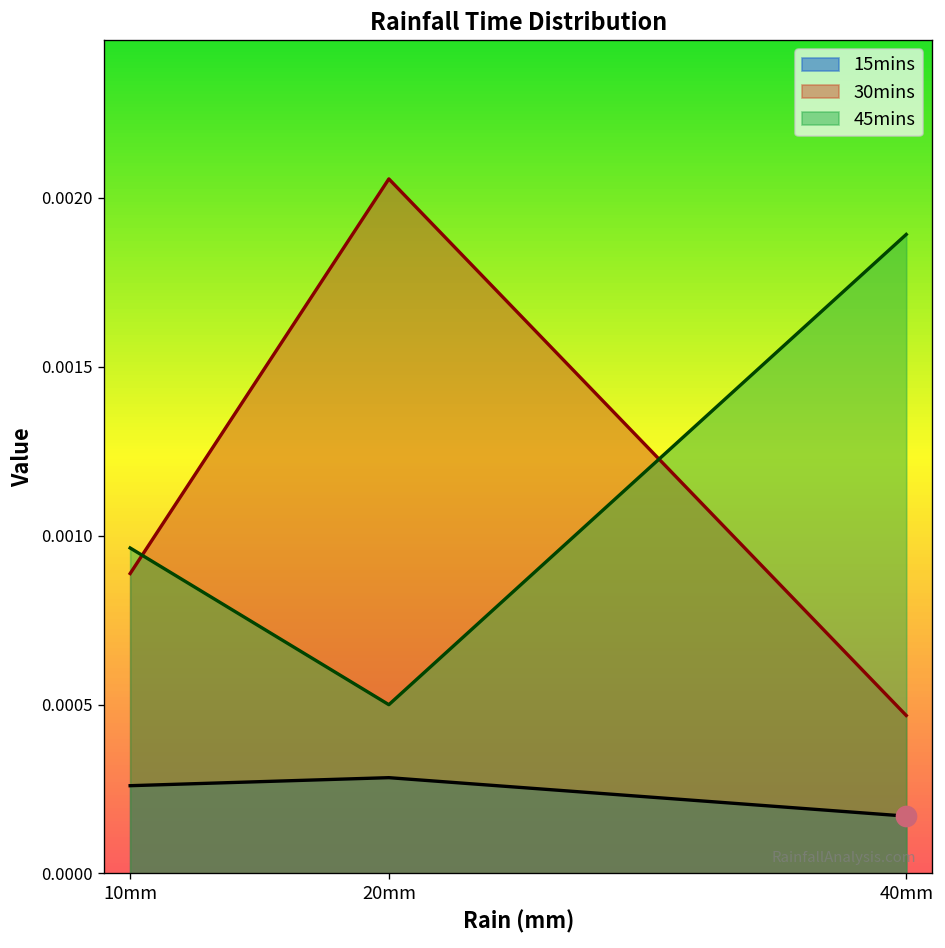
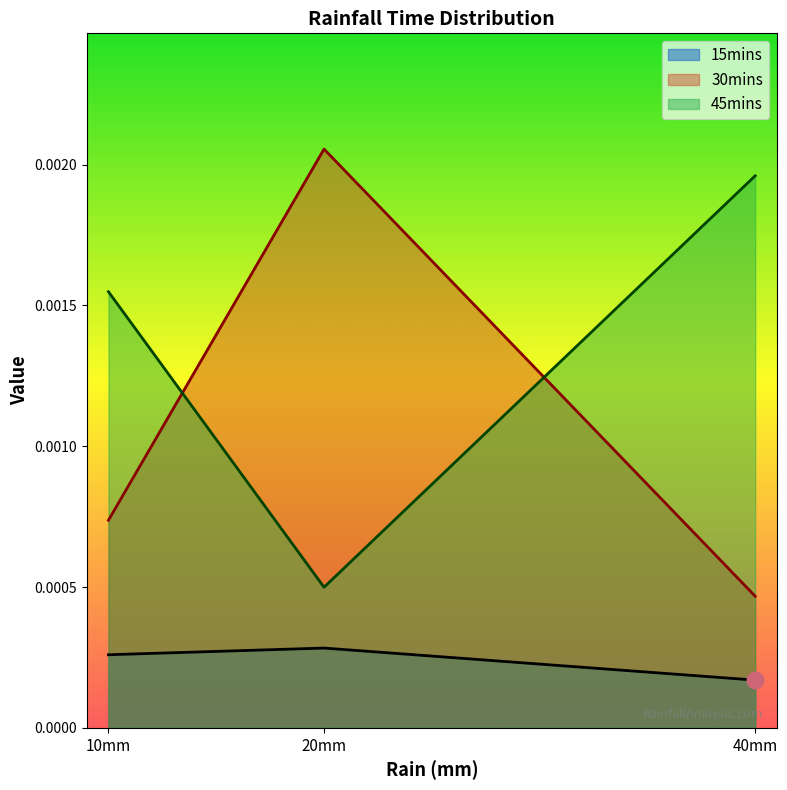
  {
    "15mins": {
      "10mm": 0.00026,
      "20mm": 0.00028
    },
    "30mins": {
-     "10mm": 0.00089,
+     "10mm": 0.00074,
      "20mm": 0.00206,
      "40mm": 0.00047
    },
    "45mins": {
-     "10mm": 0.00096,
+     "10mm": 0.00155,
      "20mm": 0.00050,
-     "40mm": 0.00189
+     "40mm": 0.00196
    }
  }
